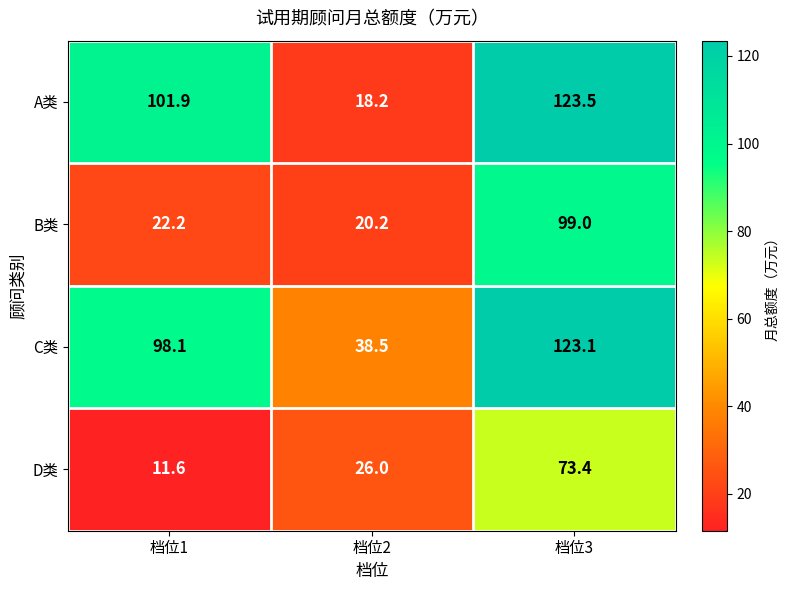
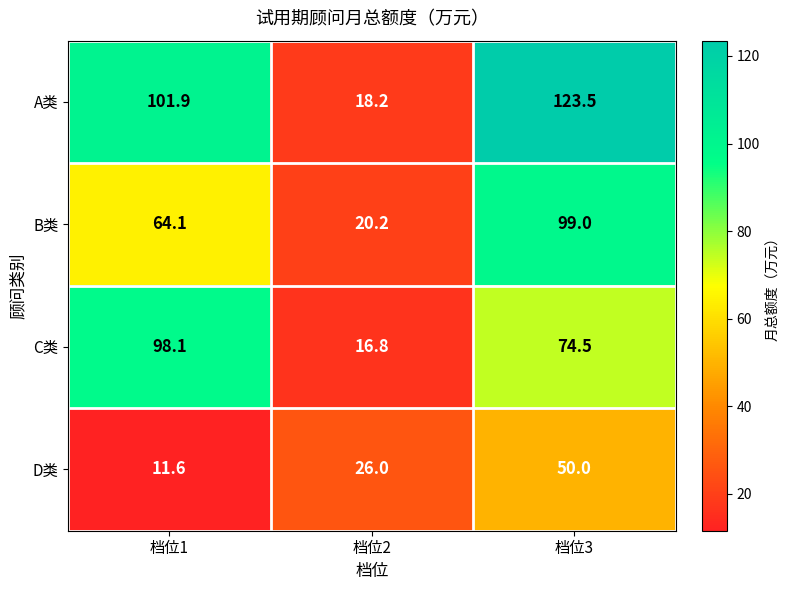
  {
    "A类": {
      "档位1": 101.9,
      "档位2": 18.2,
      "档位3": 123.5
    },
    "B类": {
-     "档位1": 22.2,
+     "档位1": 64.1,
      "档位2": 20.2,
      "档位3": 99.0
    },
    "C类": {
      "档位1": 98.1,
-     "档位2": 38.5,
-     "档位3": 123.1
+     "档位2": 16.8,
+     "档位3": 74.5
    },
    "D类": {
      "档位1": 11.6,
      "档位2": 26.0,
-     "档位3": 73.4
+     "档位3": 50.0
    }
  }
